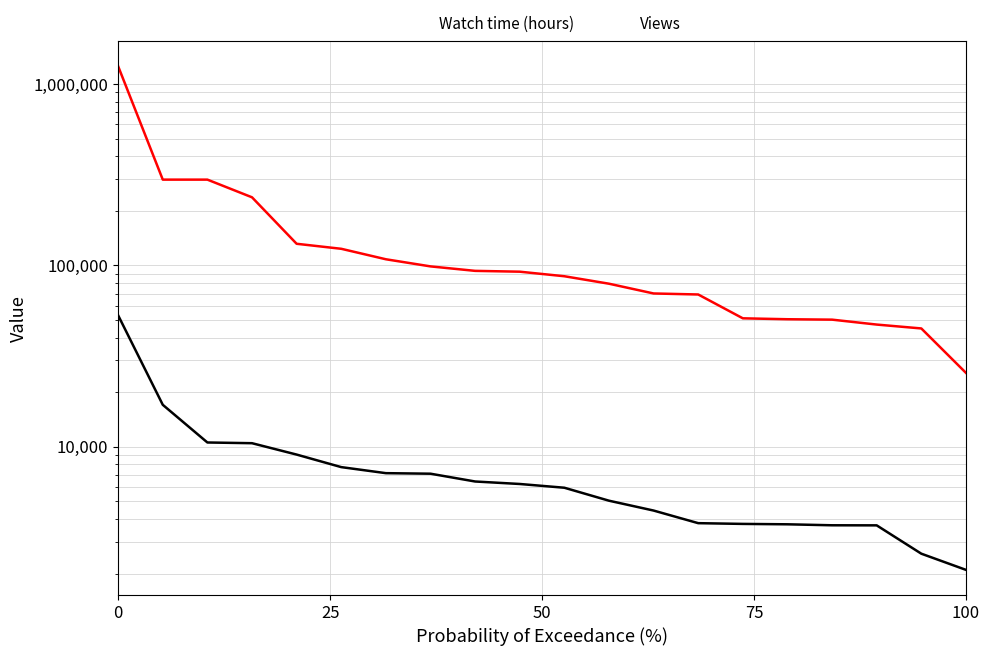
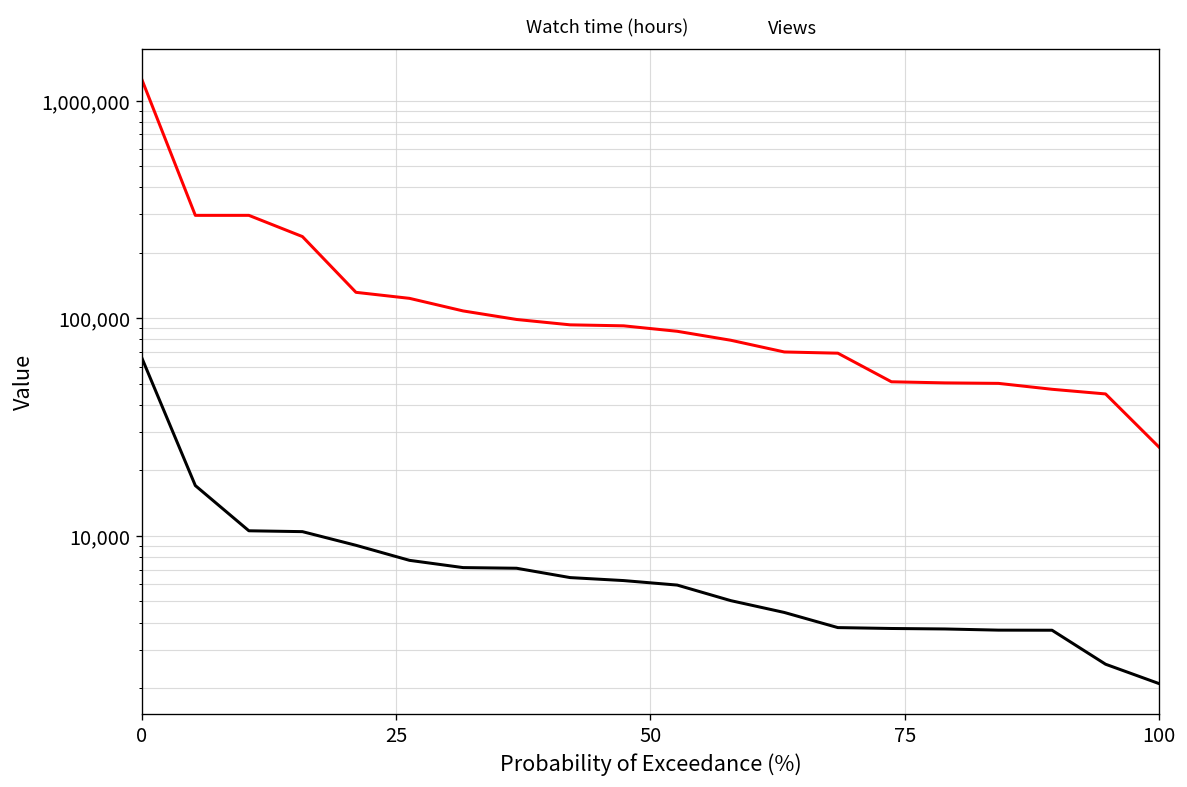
  {
    "Watch time (hours)": {
-     "0": "53,000",
+     "0": "66,000",
      "100": "2,100"
    },
    "Views": {
      "0": "1,300,000",
      "100": "26,000"
    }
  }
